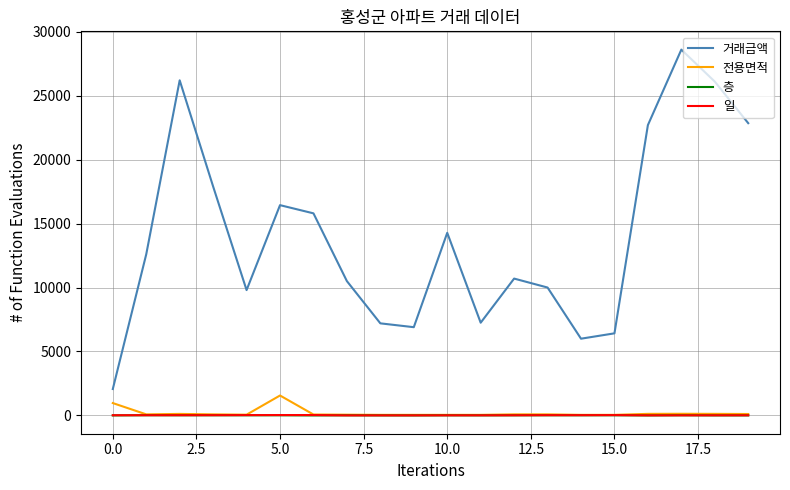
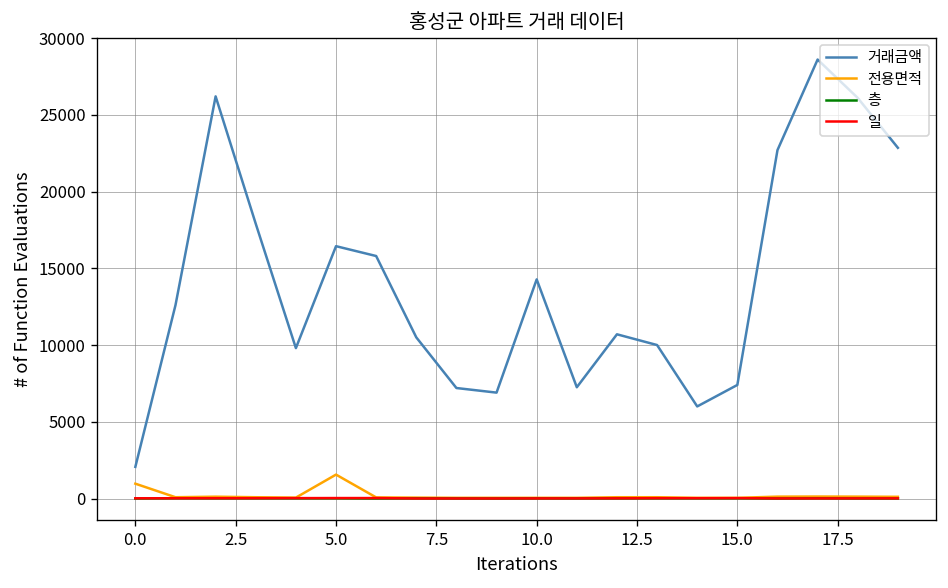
  {
    "거래금액": {
      "0.0": 2100,
      "5.0": 16400,
      "10.0": 14300,
-     "15.0": 6400
+     "15.0": 7400
    },
    "전용면적": {
      "0.0": 1000,
      "5.0": 1600
    },
    "일": {
      "0.0": 0,
      "5.0": 0
    }
  }
